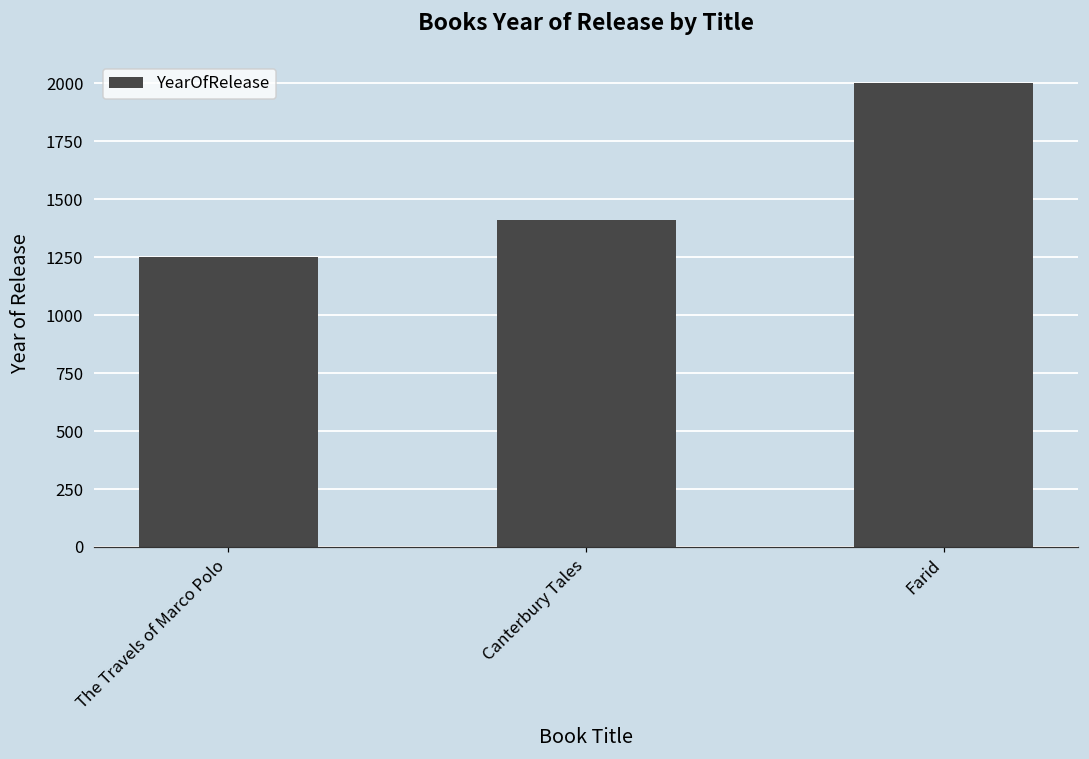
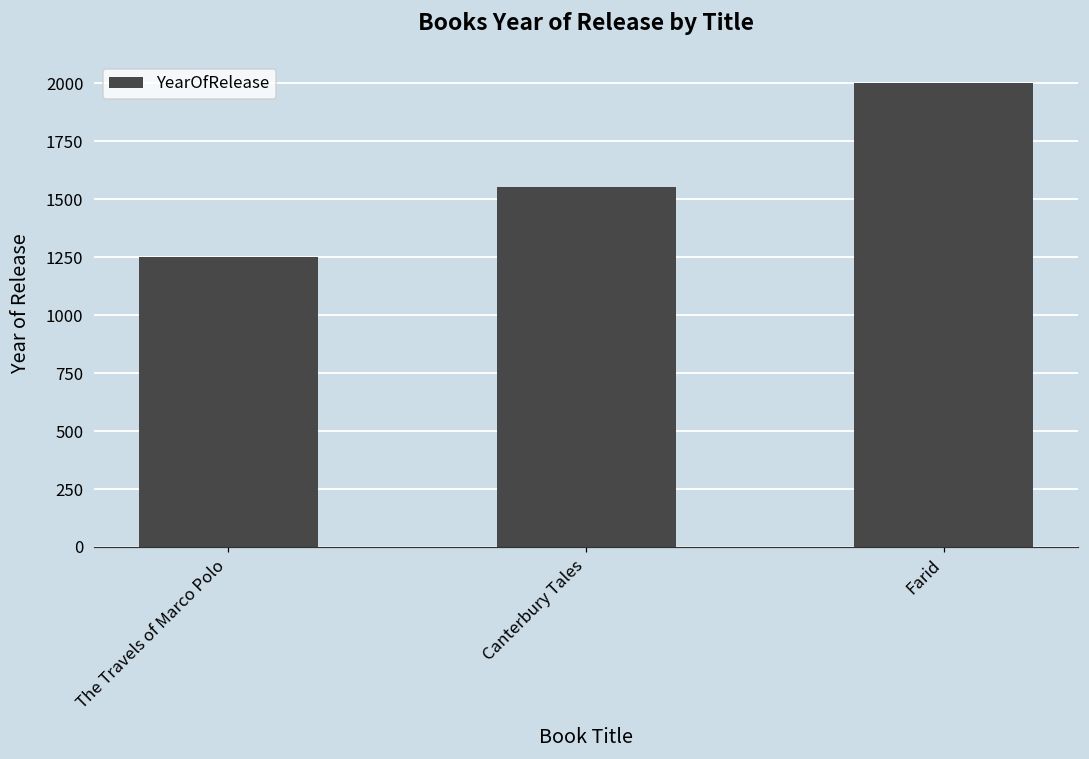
  {
    "The Travels of Marco Polo": 1250,
-   "Canterbury Tales": 1410,
+   "Canterbury Tales": 1550,
    "Farid": 2000
  }
